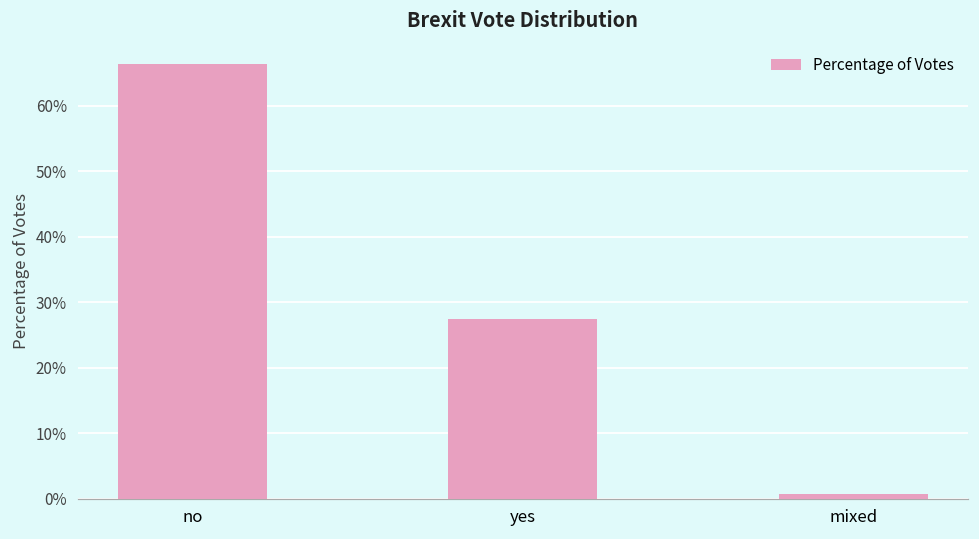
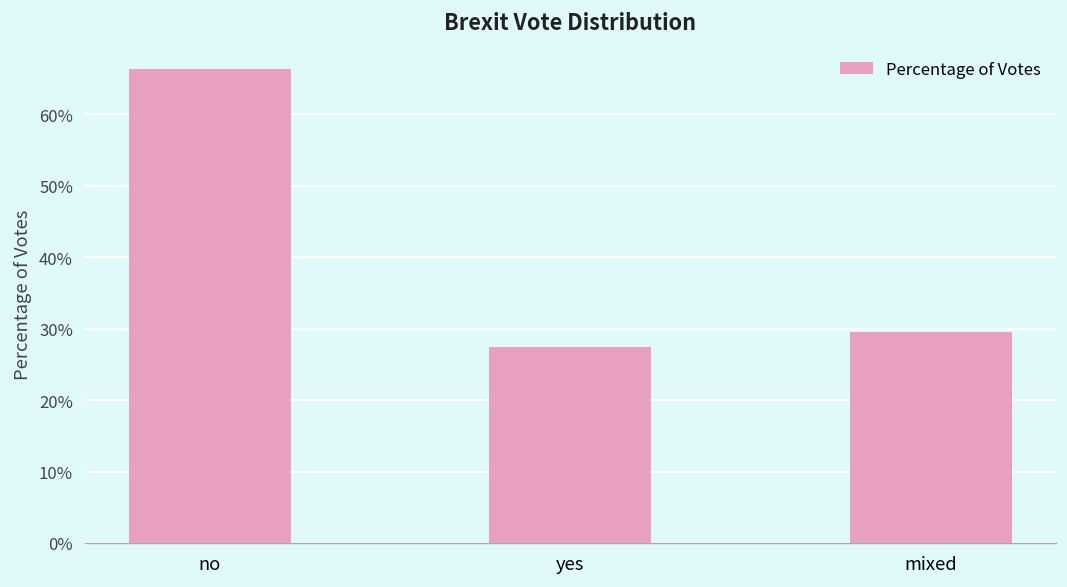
  {
    "no": "66%",
    "yes": "27%",
-   "mixed": "1%"
+   "mixed": "30%"
  }
